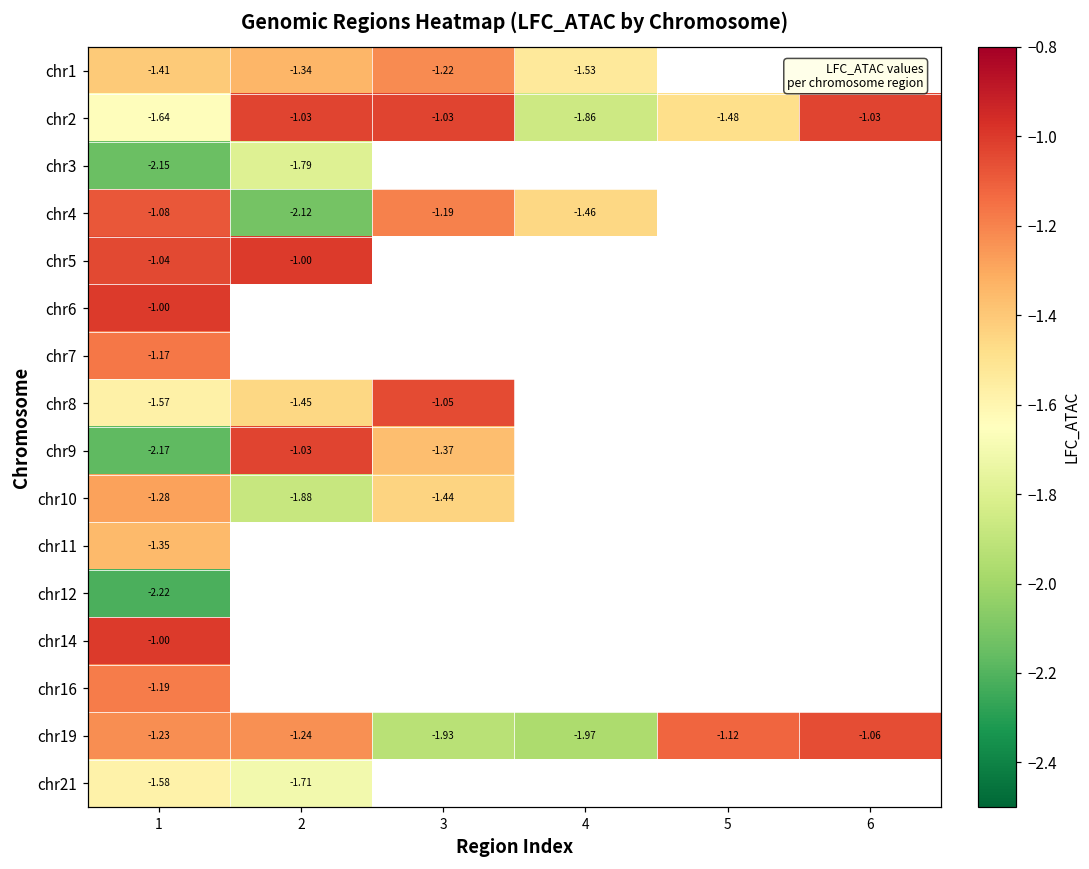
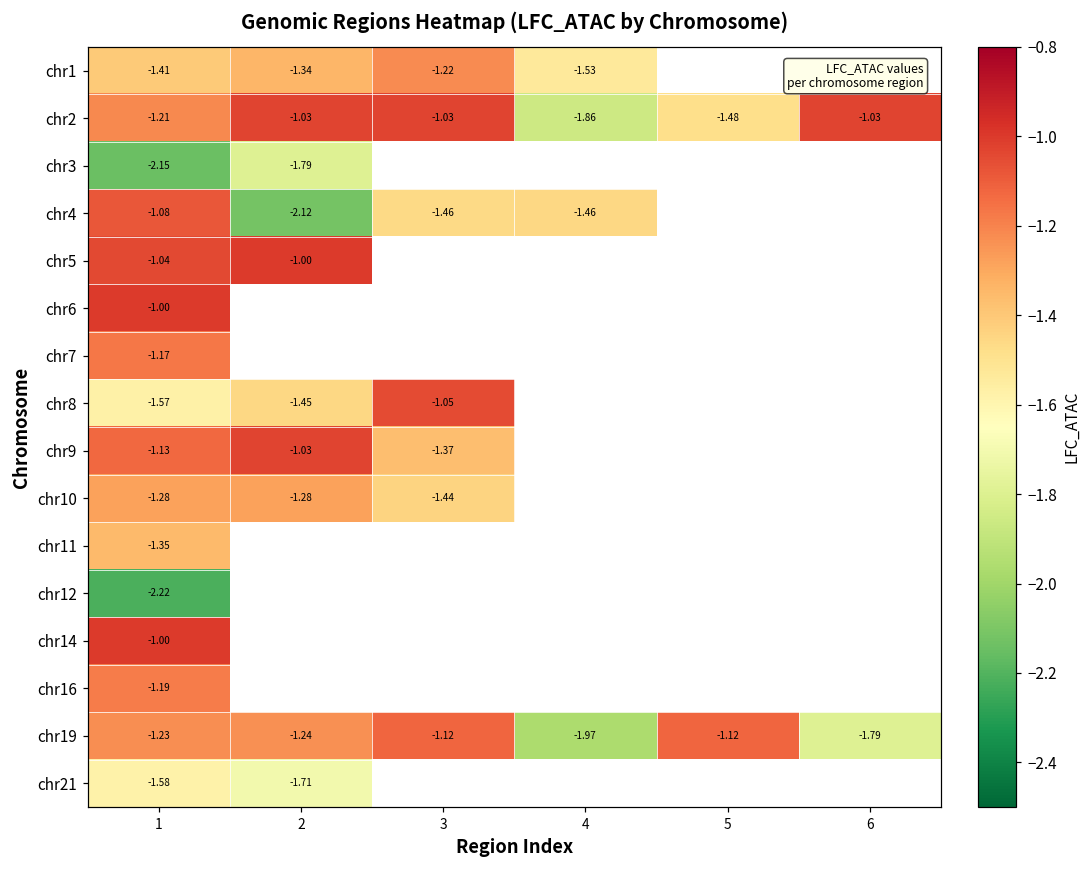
  {
    "chr1": {
      "1": -1.41,
      "2": -1.34,
      "3": -1.22,
      "4": -1.53
    },
    "chr2": {
-     "1": -1.64,
+     "1": -1.21,
      "2": -1.03,
      "3": -1.03,
      "4": -1.86,
      "5": -1.48,
      "6": -1.03
    },
    "chr3": {
      "1": -2.15,
      "2": -1.79
    },
    "chr4": {
      "1": -1.08,
      "2": -2.12,
-     "3": -1.19,
+     "3": -1.46,
      "4": -1.46
    },
    "chr5": {
      "1": -1.04,
      "2": -1.00
    },
    "chr6": {
      "1": -1.00
    },
    "chr7": {
      "1": -1.17
    },
    "chr8": {
      "1": -1.57,
      "2": -1.45,
      "3": -1.05
    },
    "chr9": {
-     "1": -2.17,
+     "1": -1.13,
      "2": -1.03,
      "3": -1.37
    },
    "chr10": {
      "1": -1.28,
-     "2": -1.88,
+     "2": -1.28,
      "3": -1.44
    },
    "chr11": {
      "1": -1.35
    },
    "chr12": {
      "1": -2.22
    },
    "chr14": {
      "1": -1.00
    },
    "chr16": {
      "1": -1.19
    },
    "chr19": {
      "1": -1.23,
      "2": -1.24,
-     "3": -1.93,
+     "3": -1.12,
      "4": -1.97,
      "5": -1.12,
-     "6": -1.06
+     "6": -1.79
    },
    "chr21": {
      "1": -1.58,
      "2": -1.71
    }
  }
